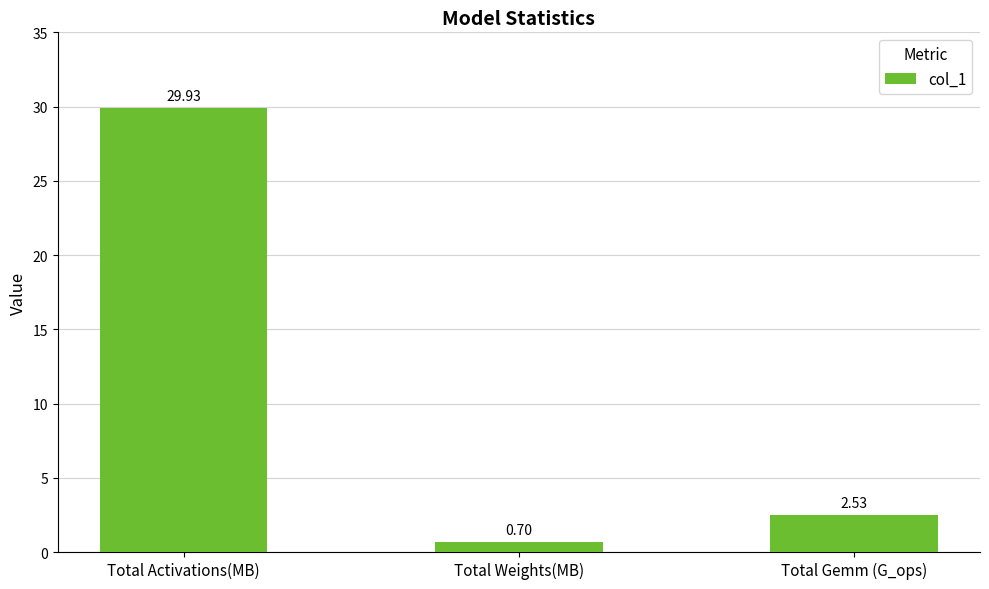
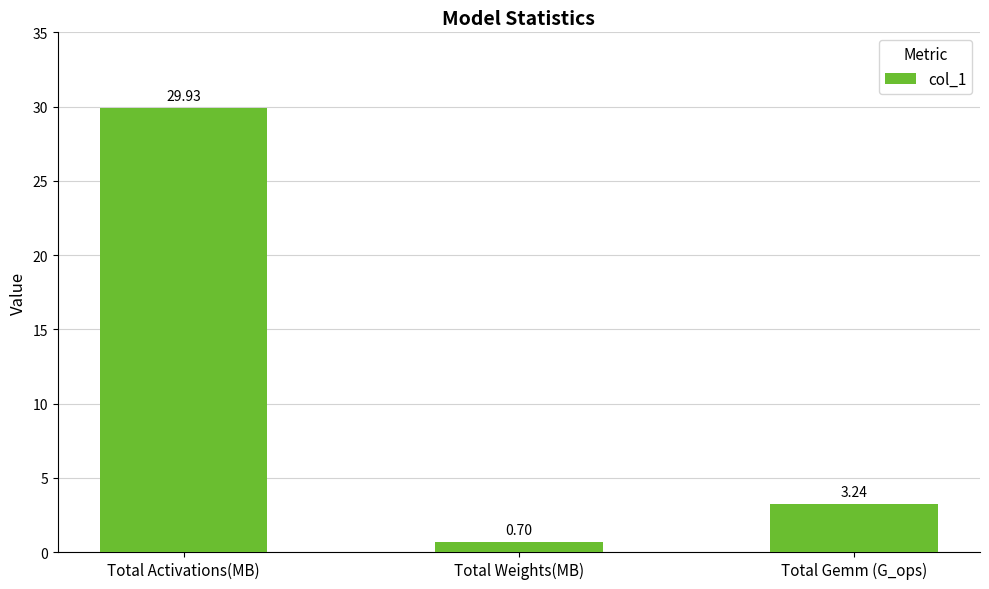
  {
    "Total Activations(MB)": 29.93,
    "Total Weights(MB)": 0.70,
-   "Total Gemm (G_ops)": 2.53
+   "Total Gemm (G_ops)": 3.24
  }
